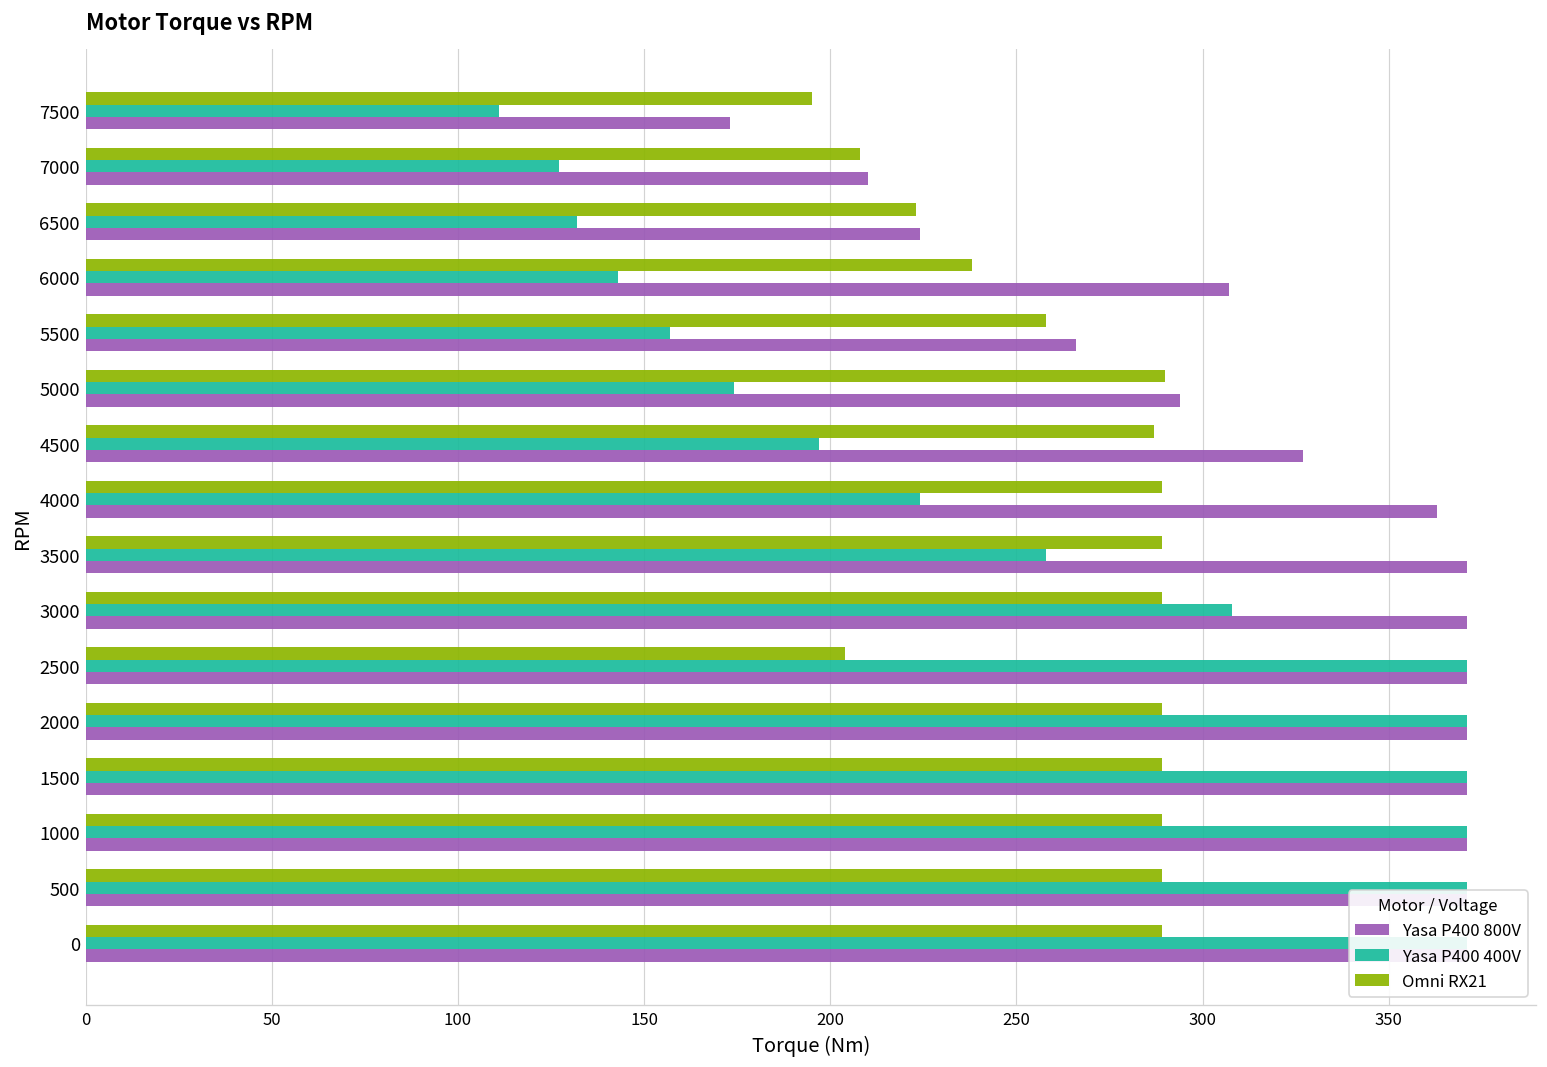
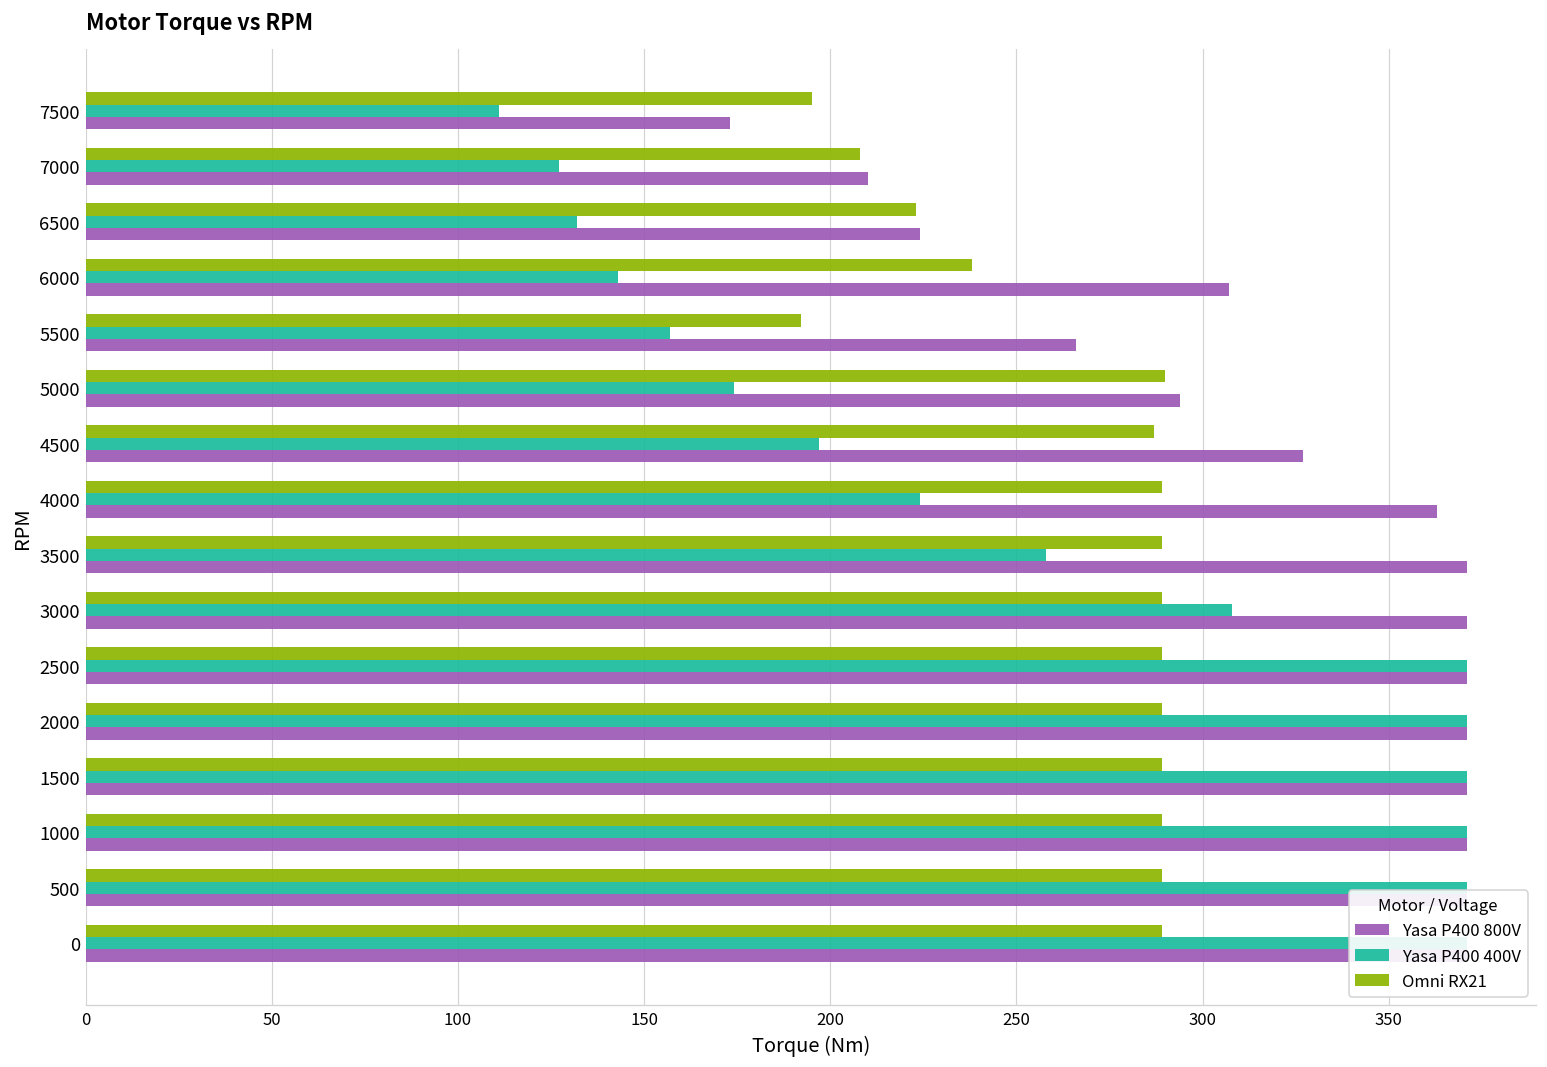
  {
    "Yasa P400 800V": {
      "7500": 173,
      "7000": 210,
      "6500": 224,
      "6000": 307,
      "5500": 266,
      "5000": 294,
      "4500": 327,
      "4000": 363,
      "3500": 371,
      "3000": 371,
      "2500": 371,
      "2000": 371,
      "1500": 371,
      "1000": 371
    },
    "Yasa P400 400V": {
      "7500": 111,
      "7000": 127,
      "6500": 132,
      "6000": 143,
      "5500": 157,
      "5000": 174,
      "4500": 197,
      "4000": 224,
      "3500": 258,
      "3000": 308,
      "2500": 371,
      "2000": 371,
      "1500": 371,
      "1000": 371,
      "500": 371
    },
    "Omni RX21": {
      "7500": 195,
      "7000": 208,
      "6500": 223,
      "6000": 238,
-     "5500": 258,
+     "5500": 192,
      "5000": 290,
      "4500": 287,
      "4000": 289,
      "3500": 289,
      "3000": 289,
-     "2500": 204,
+     "2500": 289,
      "2000": 289,
      "1500": 289,
      "1000": 289,
      "500": 289,
      "0": 289
    }
  }
